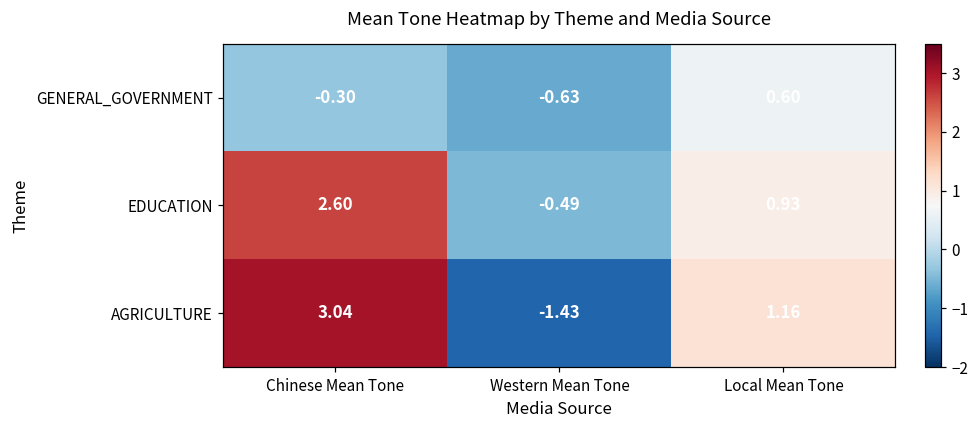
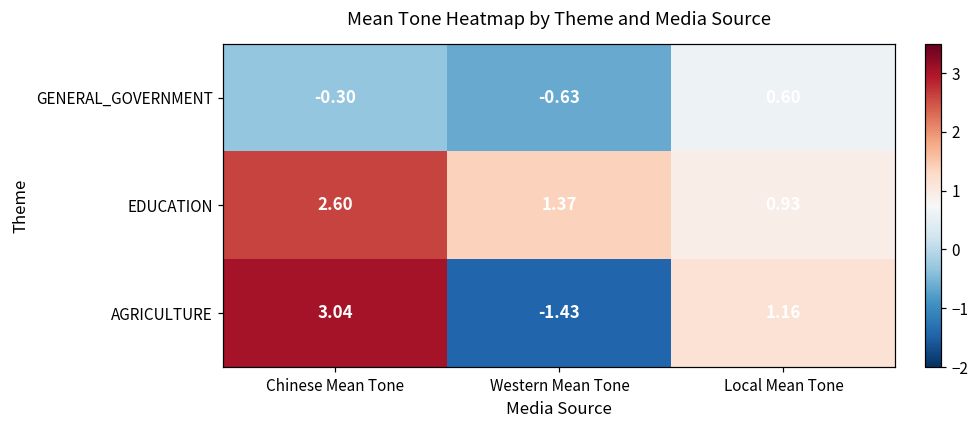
  {
    "GENERAL_GOVERNMENT": {
      "Chinese Mean Tone": -0.30,
      "Western Mean Tone": -0.63
    },
    "EDUCATION": {
      "Chinese Mean Tone": 2.60,
-     "Western Mean Tone": -0.49
+     "Western Mean Tone": 1.37
    },
    "AGRICULTURE": {
      "Chinese Mean Tone": 3.04,
      "Western Mean Tone": -1.43
    }
  }
